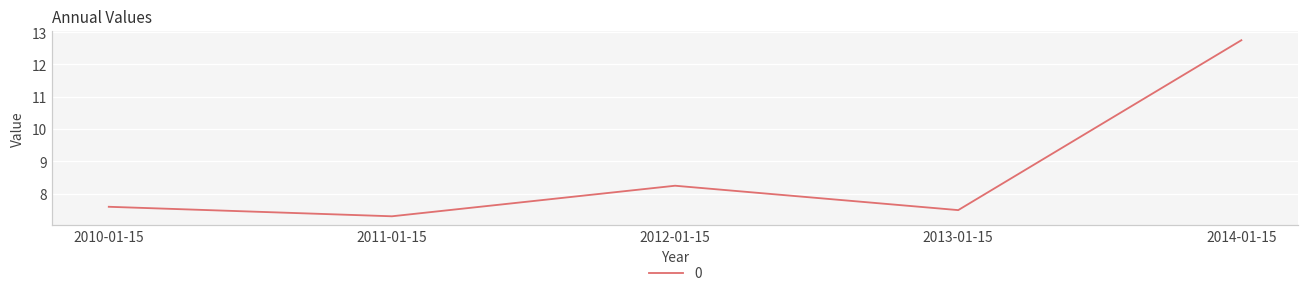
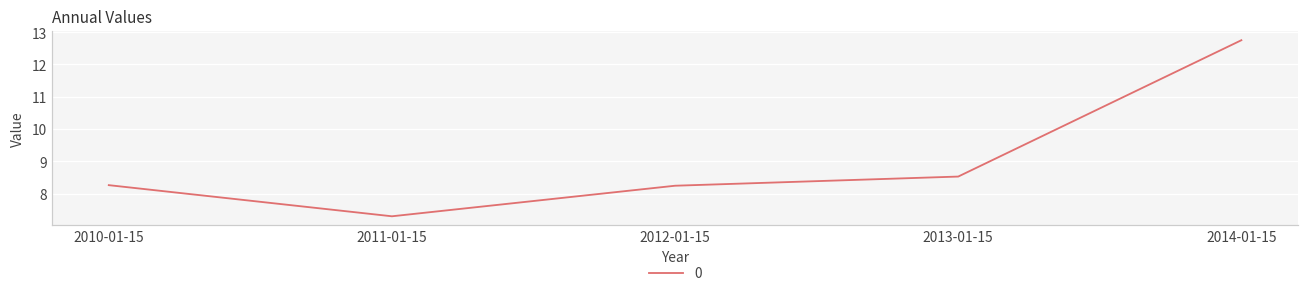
  {
-   "2010-01-15": 7.6,
+   "2010-01-15": 8.3,
    "2011-01-15": 7.3,
    "2012-01-15": 8.2,
-   "2013-01-15": 7.5,
+   "2013-01-15": 8.5,
    "2014-01-15": 12.8
  }
